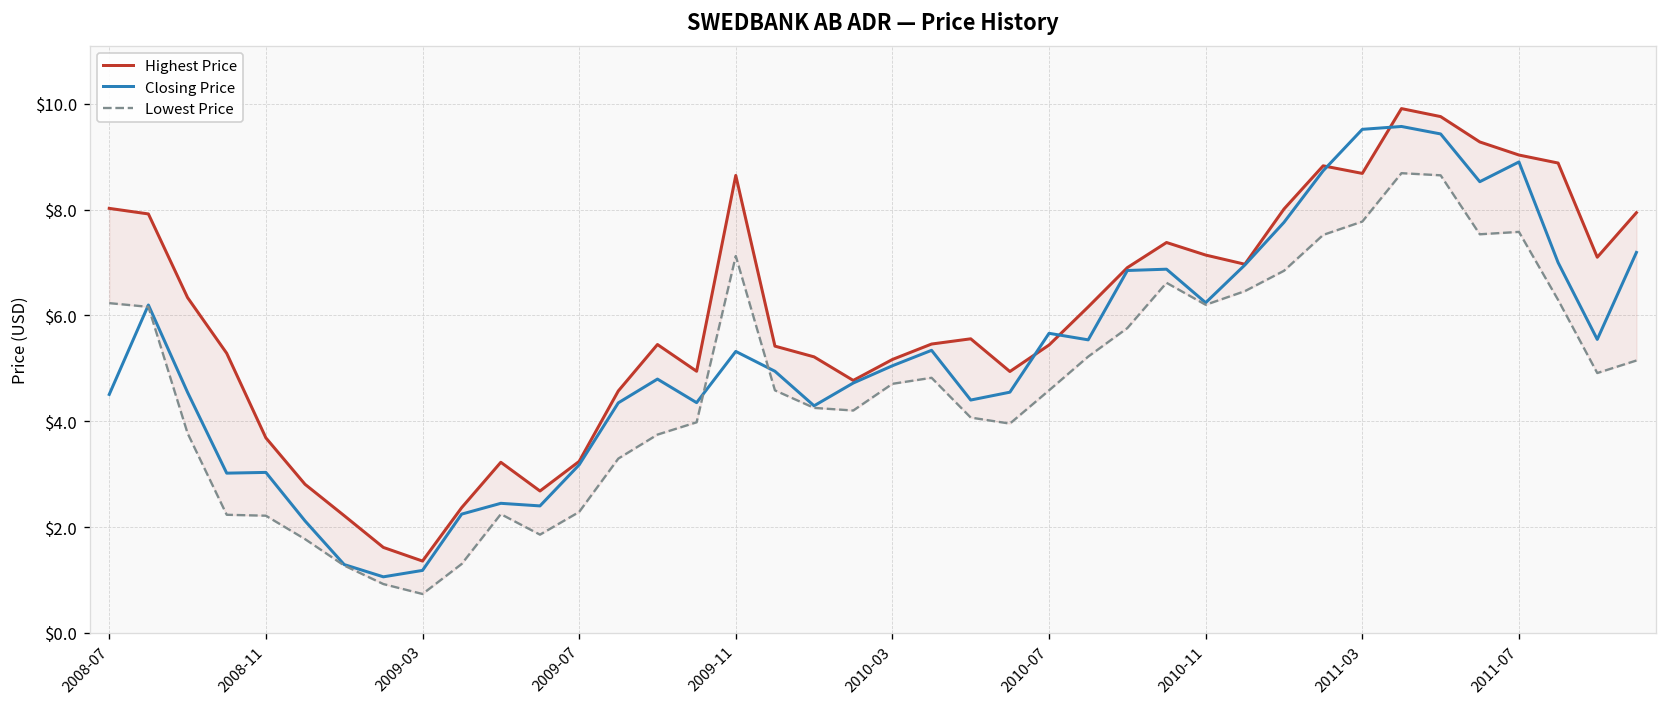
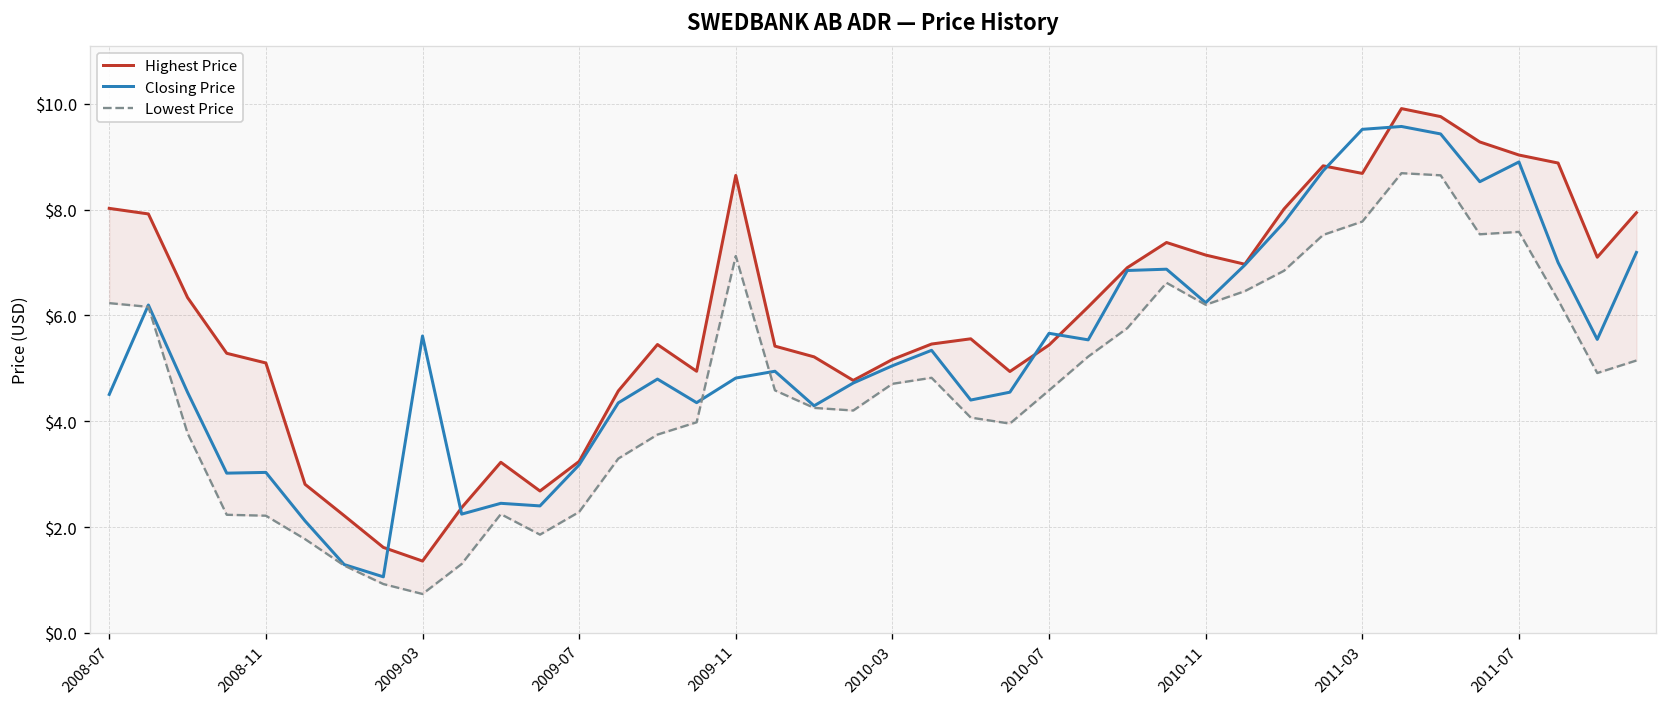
  {
    "Highest Price": {
      "2008-07": "$8.0",
-     "2008-11": "$3.7",
+     "2008-11": "$5.1",
      "2009-03": "$1.4",
      "2009-07": "$3.2",
      "2009-11": "$8.6",
      "2010-03": "$5.2",
      "2010-07": "$5.4",
      "2010-11": "$7.1",
      "2011-03": "$8.7",
      "2011-07": "$9.0"
    },
    "Closing Price": {
      "2008-07": "$4.5",
      "2008-11": "$3.0",
-     "2009-03": "$1.2",
+     "2009-03": "$5.6",
      "2009-07": "$3.2",
-     "2009-11": "$5.3",
+     "2009-11": "$4.8",
      "2010-03": "$5.0",
      "2010-07": "$5.7",
      "2011-03": "$9.5",
      "2011-07": "$8.9"
    },
    "Lowest Price": {
      "2008-07": "$6.2",
      "2008-11": "$2.2",
      "2009-03": "$0.7",
      "2009-07": "$2.3",
      "2009-11": "$7.1",
      "2010-03": "$4.7",
      "2010-07": "$4.6",
      "2011-03": "$7.8",
      "2011-07": "$7.6"
    }
  }
